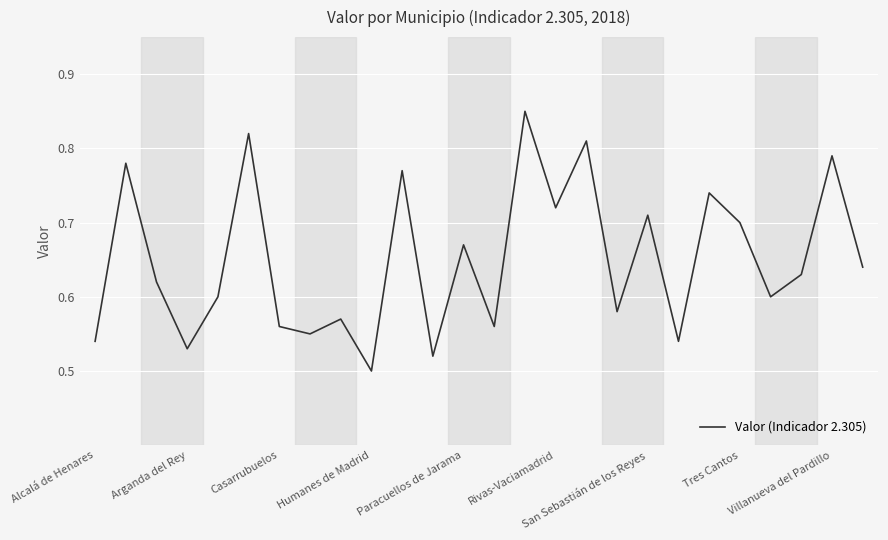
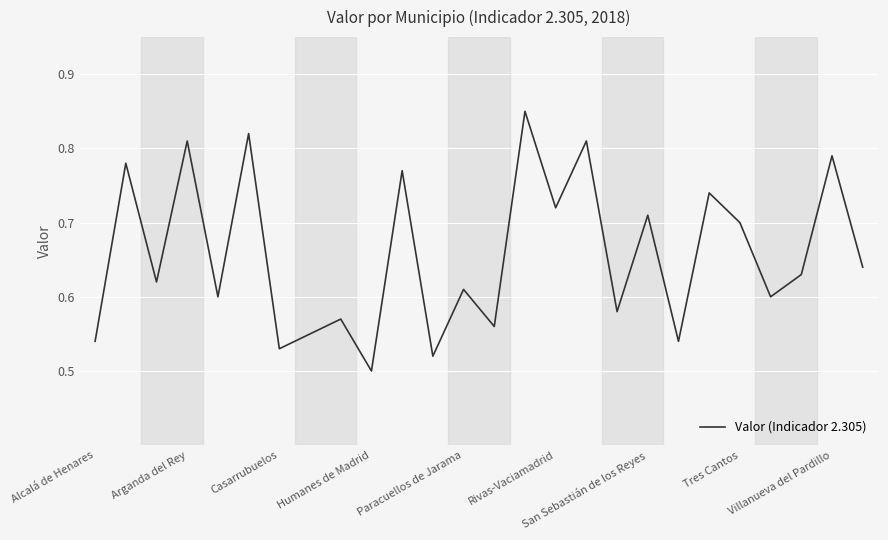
  {
    "Alcalá de Henares": 0.54,
-   "Arganda del Rey": 0.53,
-   "Casarrubuelos": 0.56,
+   "Arganda del Rey": 0.81,
+   "Casarrubuelos": 0.53,
    "Humanes de Madrid": 0.50,
-   "Paracuellos de Jarama": 0.67,
+   "Paracuellos de Jarama": 0.61,
    "Rivas-Vaciamadrid": 0.72,
    "San Sebastián de los Reyes": 0.71,
    "Tres Cantos": 0.70,
    "Villanueva del Pardillo": 0.79
  }
